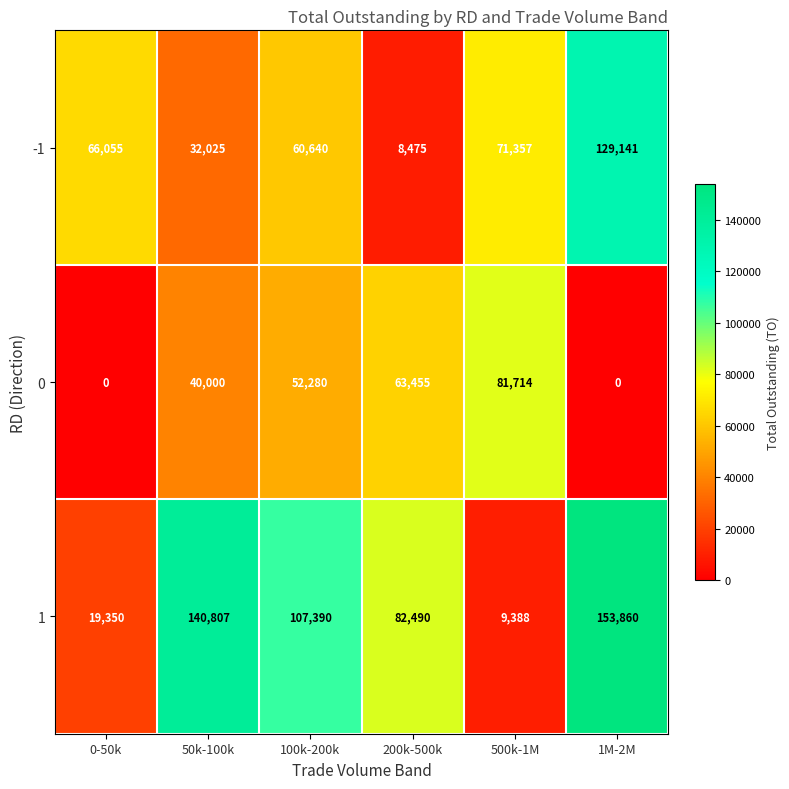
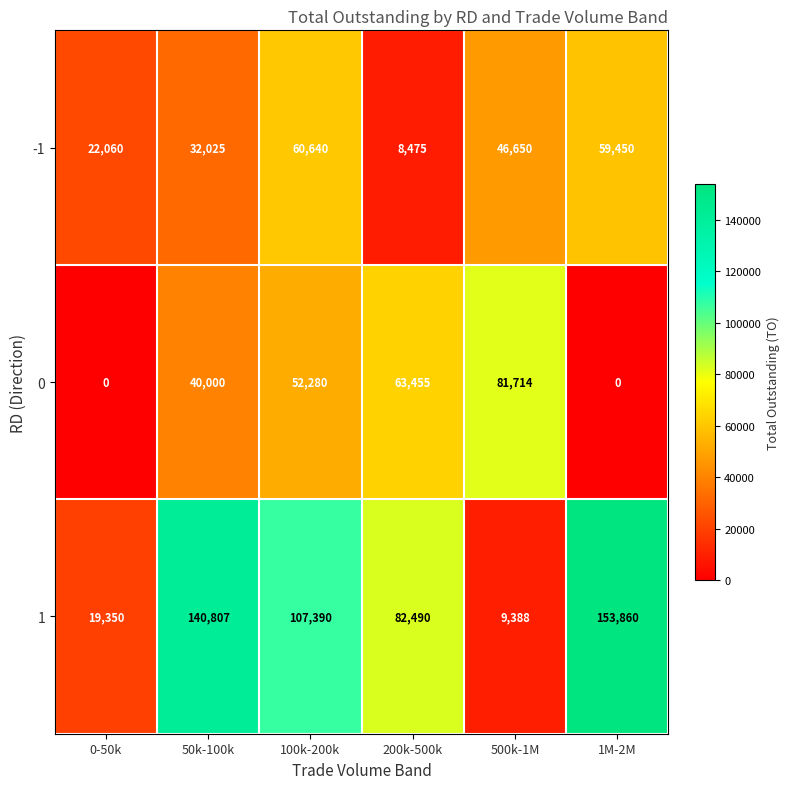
  {
    "-1": {
-     "0-50k": "66,055",
+     "0-50k": "22,060",
      "50k-100k": "32,025",
      "100k-200k": "60,640",
      "200k-500k": "8,475",
-     "500k-1M": "71,357",
-     "1M-2M": "129,141"
+     "500k-1M": "46,650",
+     "1M-2M": "59,450"
    },
    "0": {
      "0-50k": "0",
      "50k-100k": "40,000",
      "100k-200k": "52,280",
      "200k-500k": "63,455",
      "500k-1M": "81,714",
      "1M-2M": "0"
    },
    "1": {
      "0-50k": "19,350",
      "50k-100k": "140,807",
      "100k-200k": "107,390",
      "200k-500k": "82,490",
      "500k-1M": "9,388",
      "1M-2M": "153,860"
    }
  }
